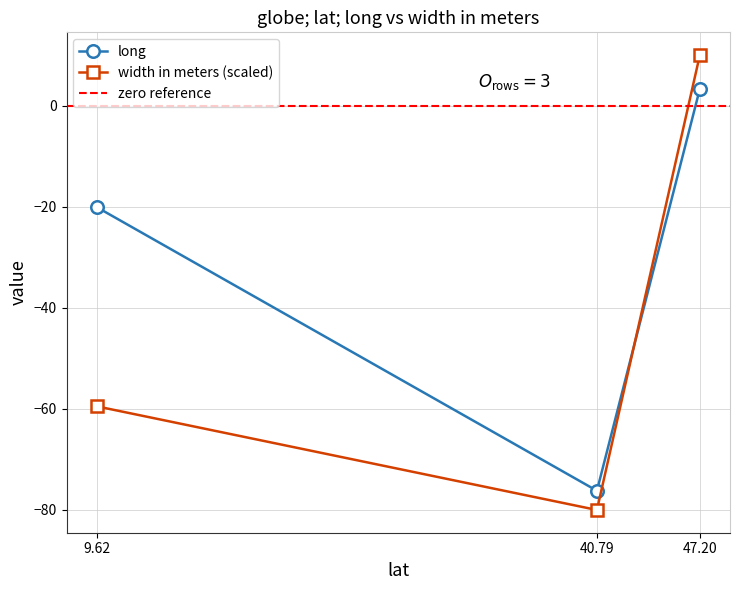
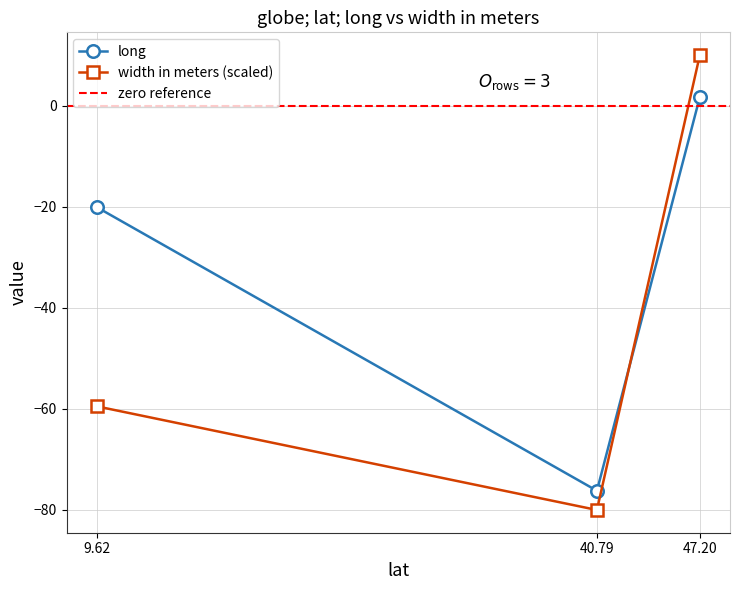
  {
    "long": {
      "9.62": -20,
      "40.79": -76,
-     "47.20": 3
+     "47.20": 2
    },
    "width in meters (scaled)": {
      "9.62": -59,
      "40.79": -80,
      "47.20": 10
    }
  }
